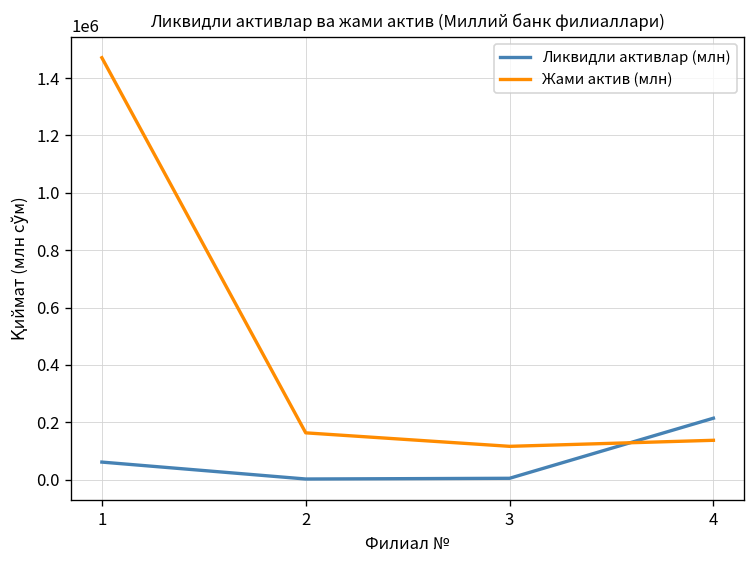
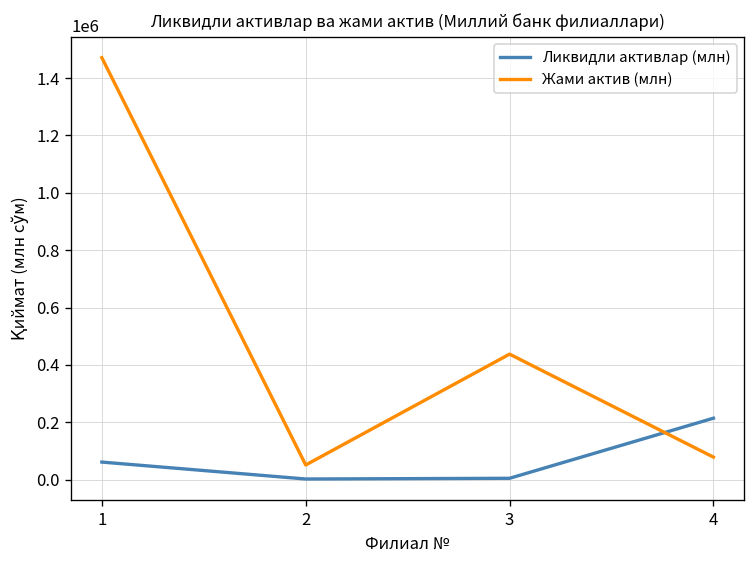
  {
    "Ликвидли активлар (млн)": {
      "1": 60000,
      "2": 0,
      "3": 0,
      "4": 210000
    },
    "Жами актив (млн)": {
      "1": 1470000,
-     "2": 160000,
-     "3": 120000,
-     "4": 140000
+     "2": 50000,
+     "3": 440000,
+     "4": 80000
    }
  }
